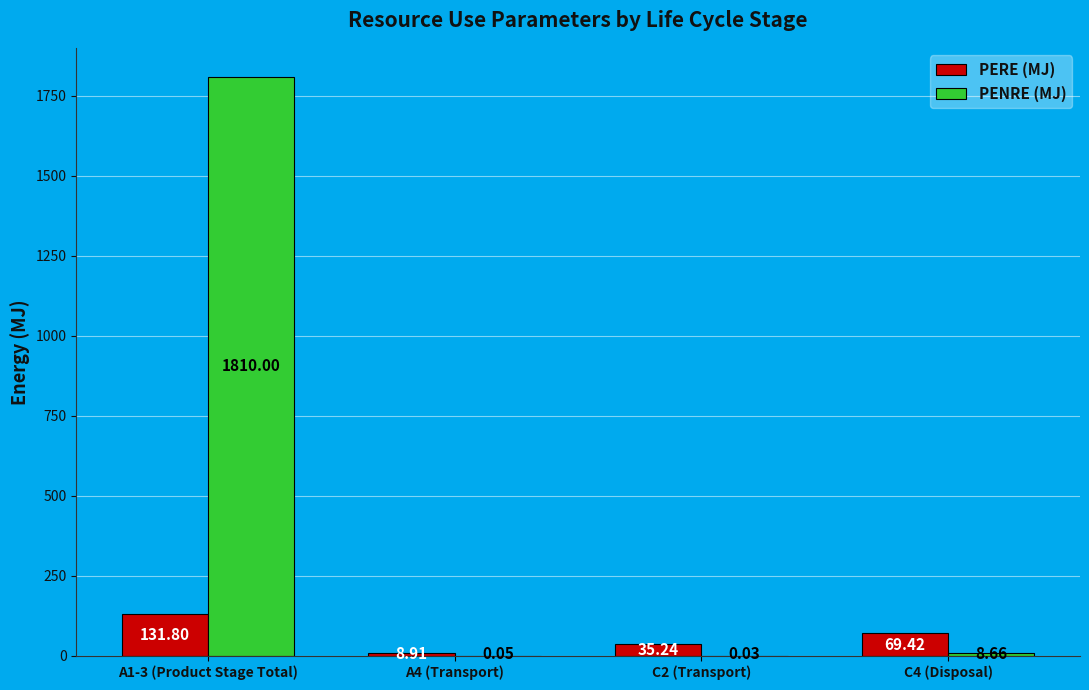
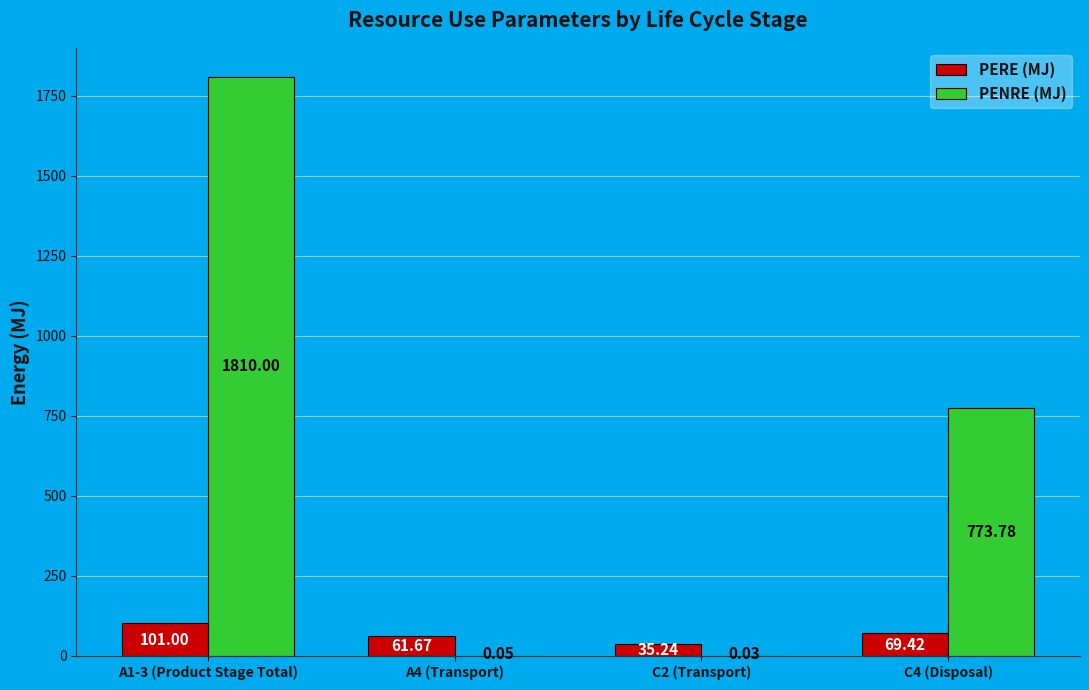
  {
    "PERE (MJ)": {
-     "A1-3 (Product Stage Total)": 131.80,
-     "A4 (Transport)": 8.91,
+     "A1-3 (Product Stage Total)": 101.00,
+     "A4 (Transport)": 61.67,
      "C2 (Transport)": 35.24,
      "C4 (Disposal)": 69.42
    },
    "PENRE (MJ)": {
      "A1-3 (Product Stage Total)": 1810.00,
      "A4 (Transport)": 0.05,
      "C2 (Transport)": 0.03,
-     "C4 (Disposal)": 8.66
+     "C4 (Disposal)": 773.78
    }
  }
